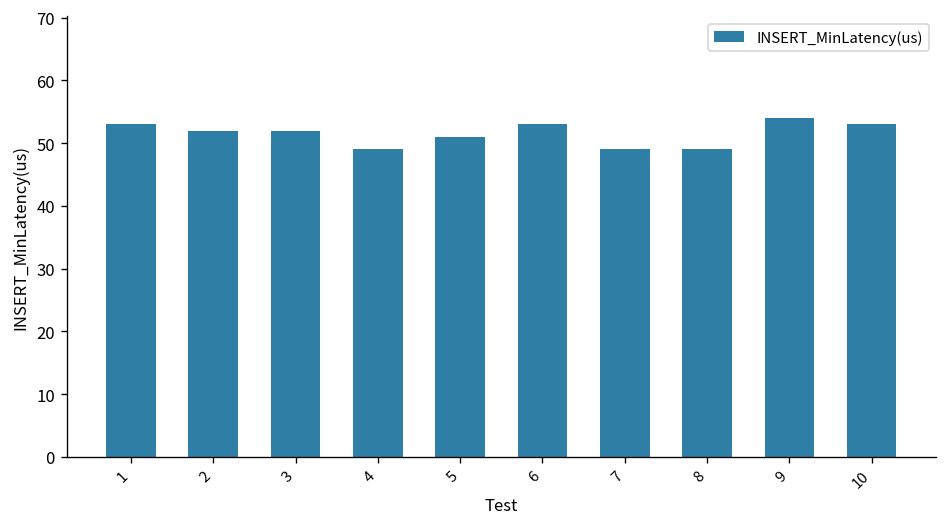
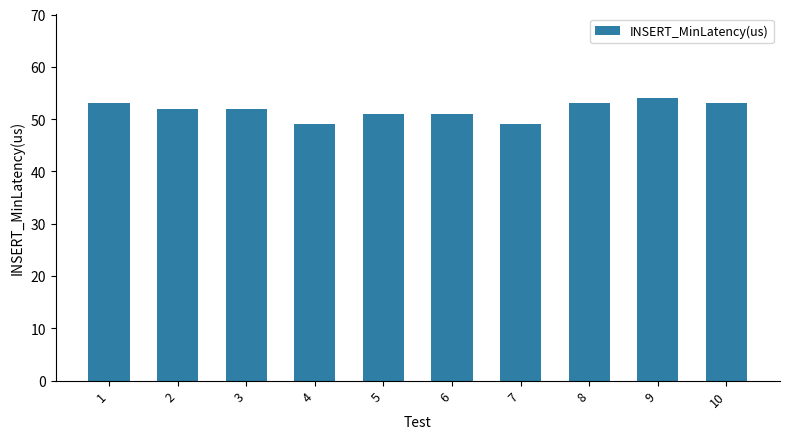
  {
    "1": 53,
    "2": 52,
    "3": 52,
    "4": 49,
    "5": 51,
-   "6": 53,
+   "6": 51,
    "7": 49,
-   "8": 49,
+   "8": 53,
    "9": 54,
    "10": 53
  }
